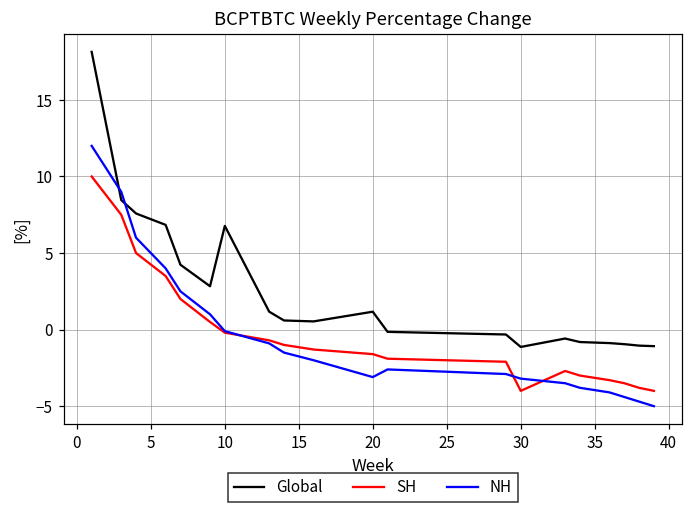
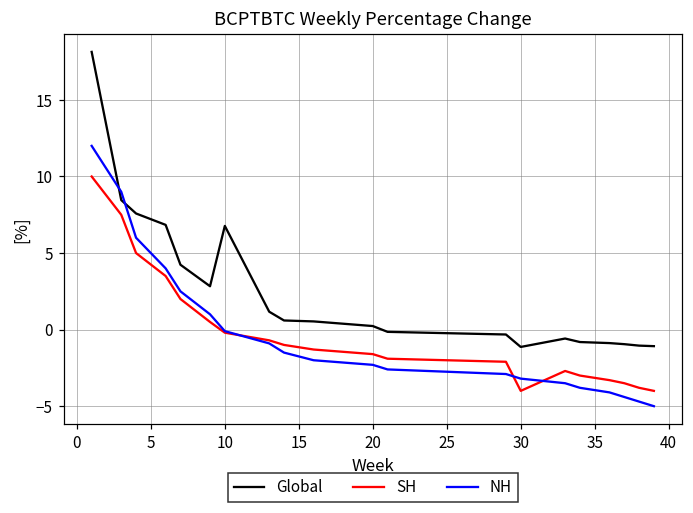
  {
    "Global": {
      "10": 6.8,
-     "20": 1.2,
+     "20": 0.2,
      "30": -1.1
    },
    "SH": {
      "20": -1.6,
      "30": -4.0
    },
    "NH": {
-     "20": -3.1,
+     "20": -2.3,
      "30": -3.2
    }
  }
